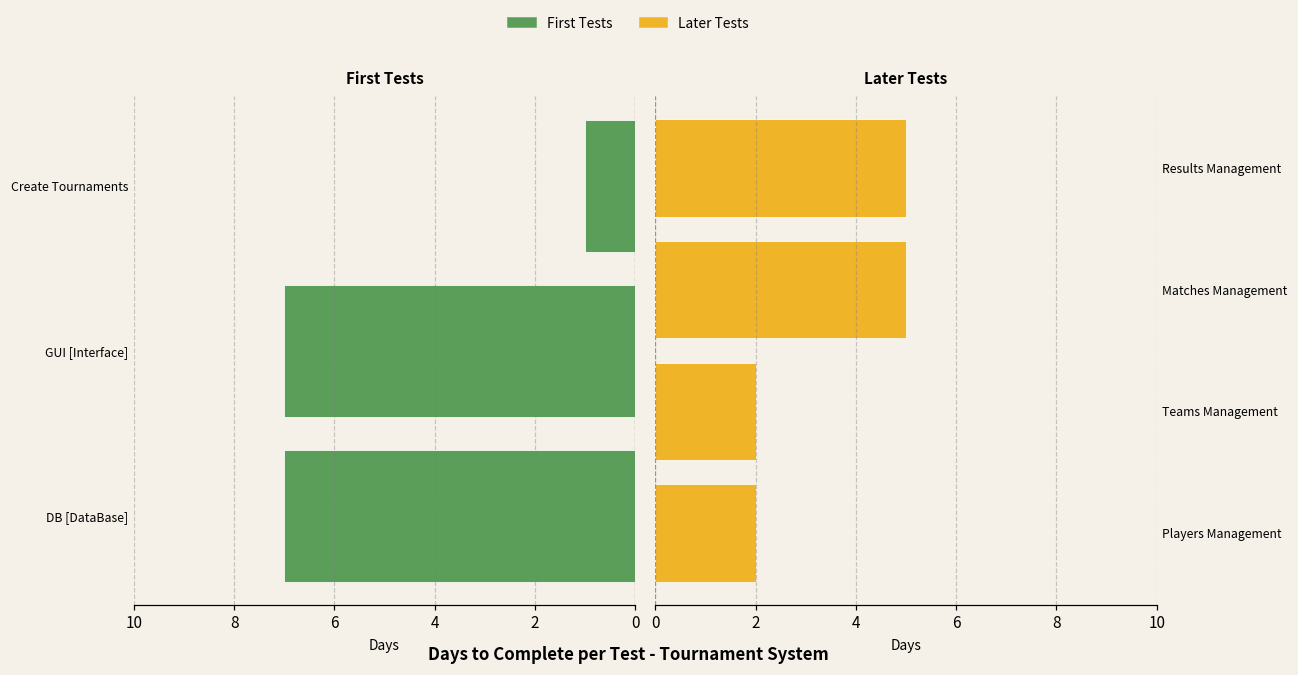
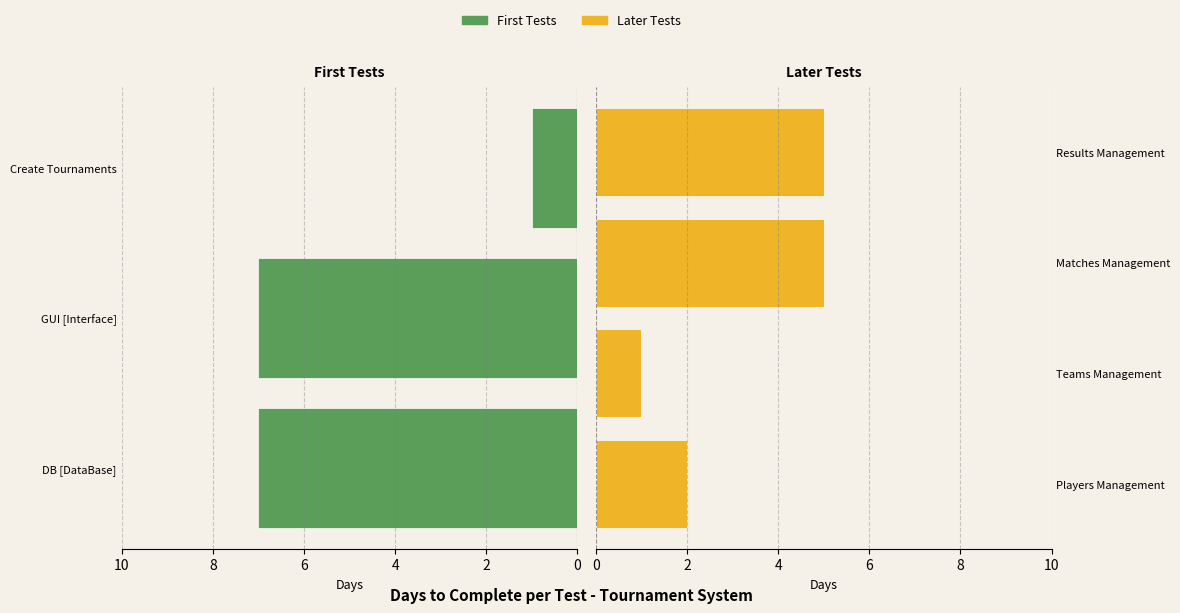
  {
    "First Tests": {
      "Create Tournaments": 1.0,
      "GUI [Interface]": 7.0,
      "DB [DataBase]": 7.0
    },
    "Later Tests": {
      "Results Management": 5,
      "Matches Management": 5,
-     "Teams Management": 2,
+     "Teams Management": 1,
      "Players Management": 2
    }
  }
